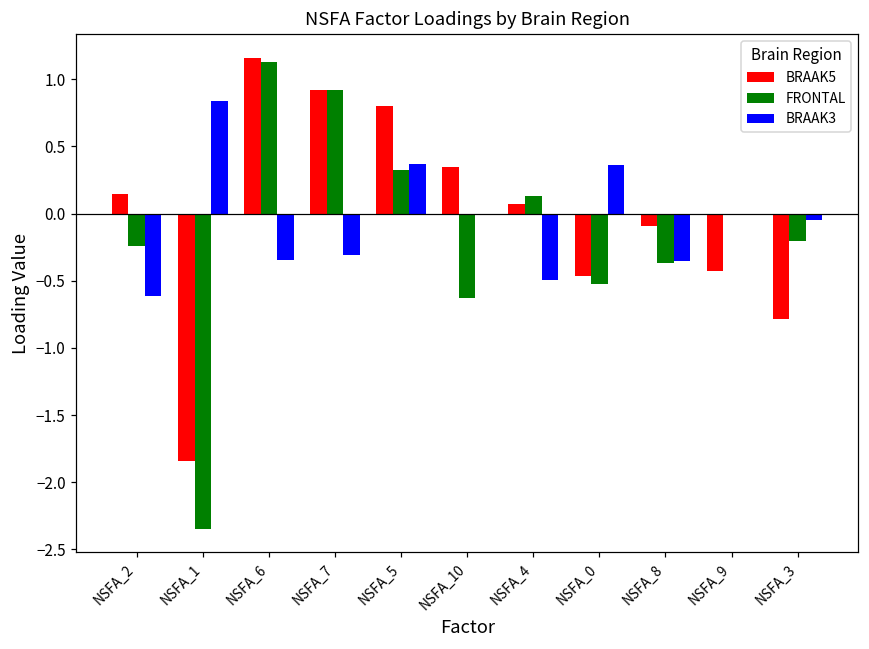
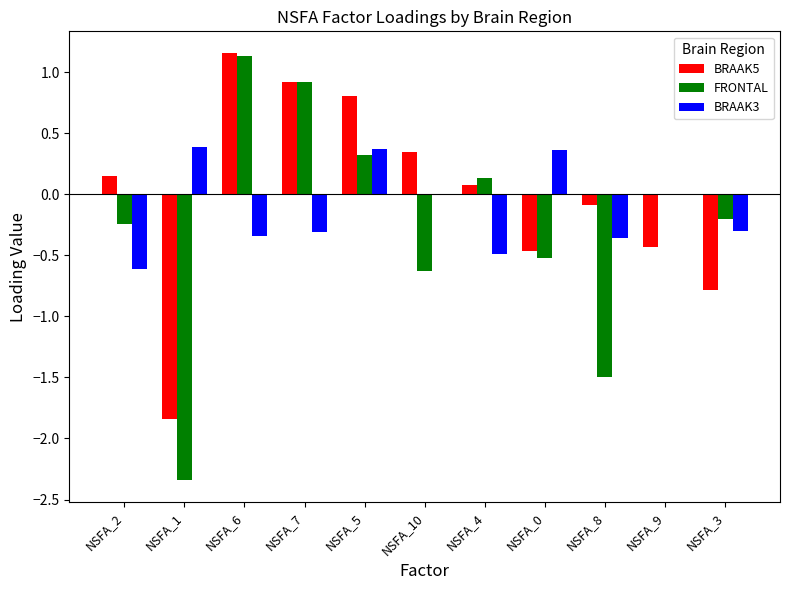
  {
    "BRAAK5": {
      "NSFA_2": 0.15,
      "NSFA_1": -1.84,
      "NSFA_6": 1.16,
      "NSFA_7": 0.92,
      "NSFA_5": 0.80,
      "NSFA_10": 0.35,
      "NSFA_4": 0.07,
      "NSFA_0": -0.47,
      "NSFA_8": -0.09,
      "NSFA_9": -0.43,
      "NSFA_3": -0.78
    },
    "FRONTAL": {
      "NSFA_2": -0.24,
      "NSFA_1": -2.34,
      "NSFA_6": 1.13,
      "NSFA_7": 0.92,
      "NSFA_5": 0.32,
      "NSFA_10": -0.63,
      "NSFA_4": 0.13,
      "NSFA_0": -0.52,
-     "NSFA_8": -0.37,
+     "NSFA_8": -1.50,
      "NSFA_9": 0.00,
      "NSFA_3": -0.20
    },
    "BRAAK3": {
      "NSFA_2": -0.62,
-     "NSFA_1": 0.84,
+     "NSFA_1": 0.38,
      "NSFA_6": -0.34,
      "NSFA_7": -0.31,
      "NSFA_5": 0.37,
      "NSFA_10": 0.00,
      "NSFA_4": -0.49,
      "NSFA_0": 0.36,
      "NSFA_8": -0.35,
      "NSFA_9": 0.00,
-     "NSFA_3": -0.05
+     "NSFA_3": -0.30
    }
  }
